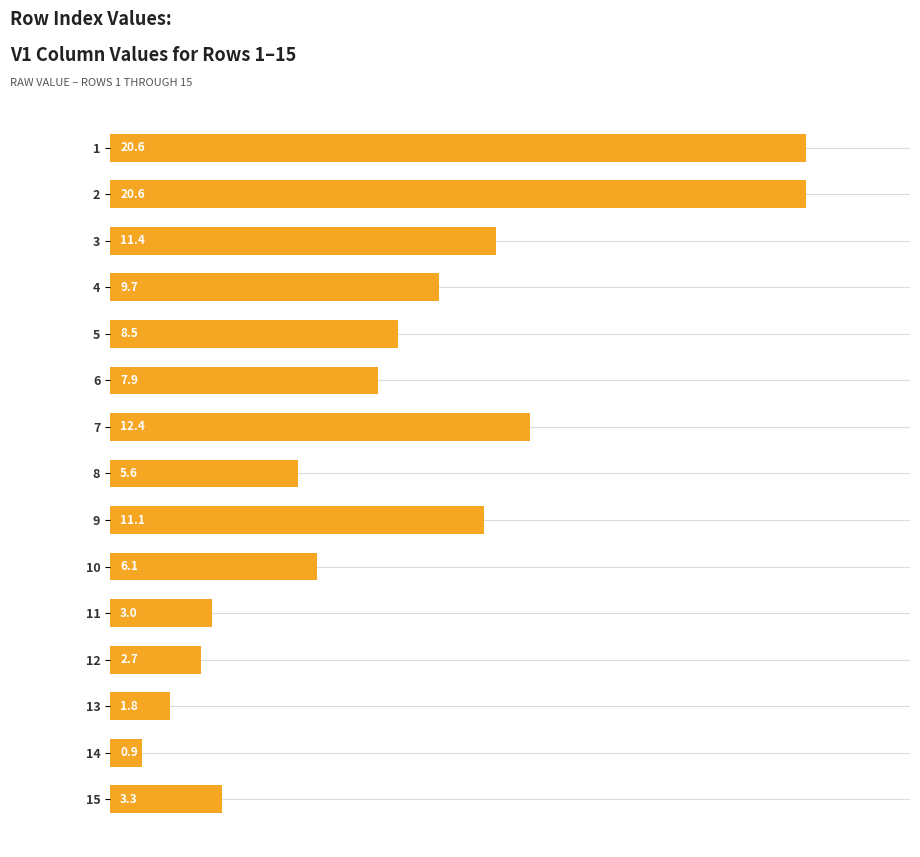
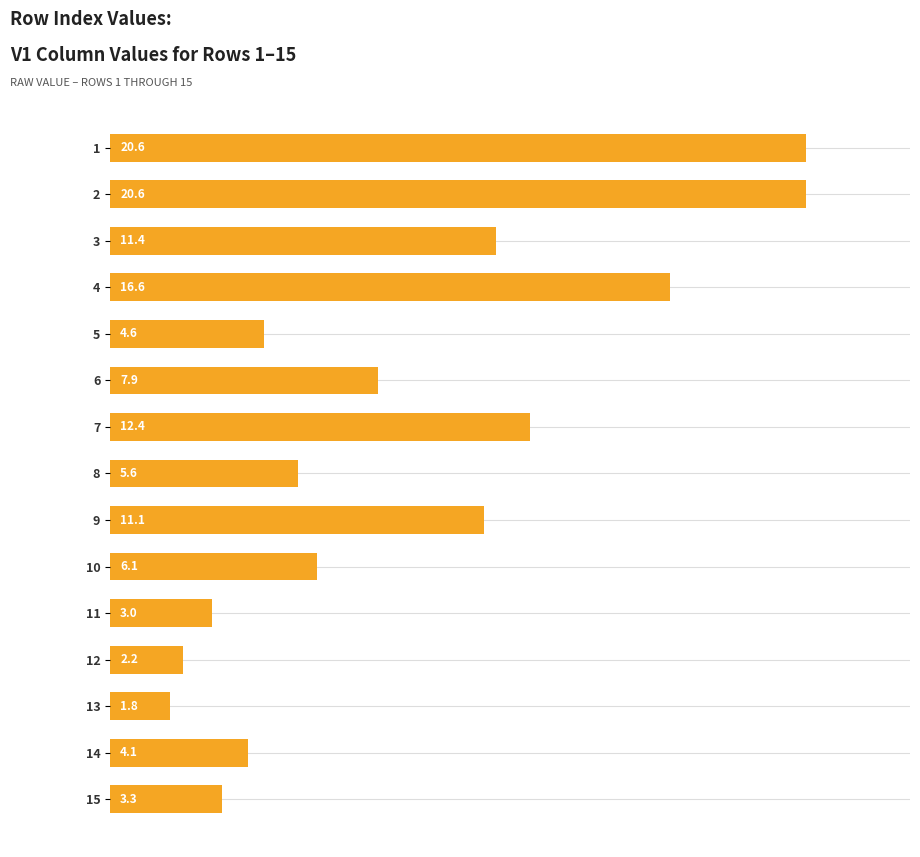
  {
    "1": 20.6,
    "2": 20.6,
    "3": 11.4,
-   "4": 9.7,
-   "5": 8.5,
+   "4": 16.6,
+   "5": 4.6,
    "6": 7.9,
    "7": 12.4,
    "8": 5.6,
    "9": 11.1,
    "10": 6.1,
    "11": 3.0,
-   "12": 2.7,
+   "12": 2.2,
    "13": 1.8,
-   "14": 0.9,
+   "14": 4.1,
    "15": 3.3
  }
